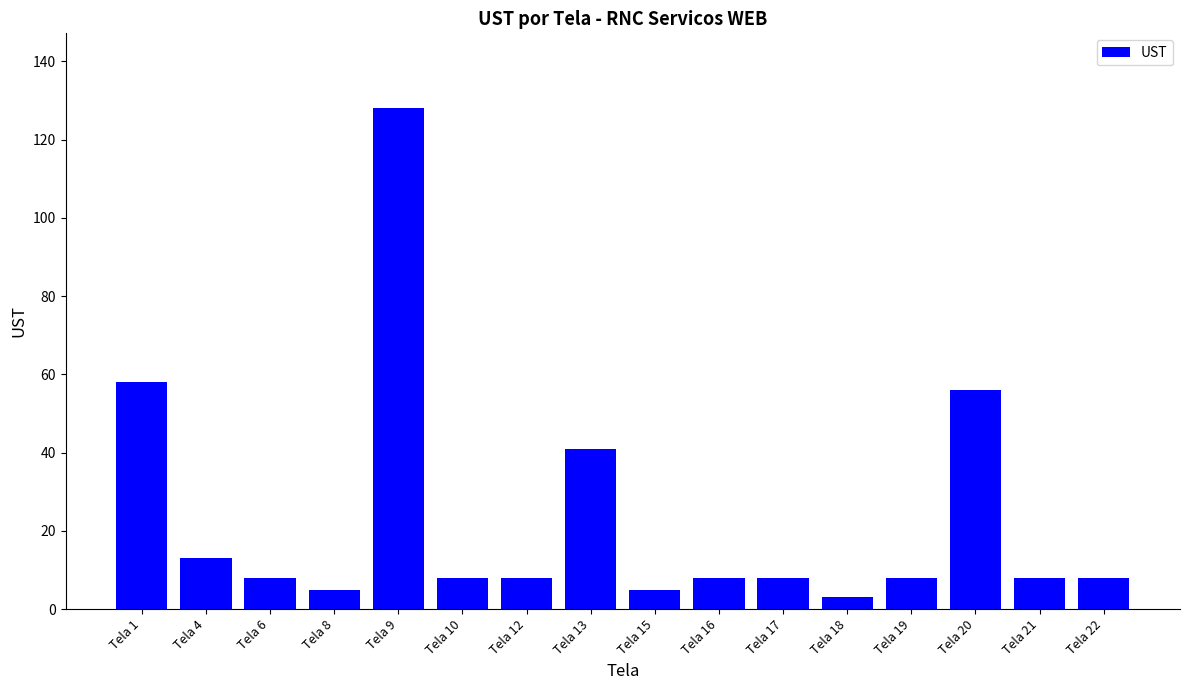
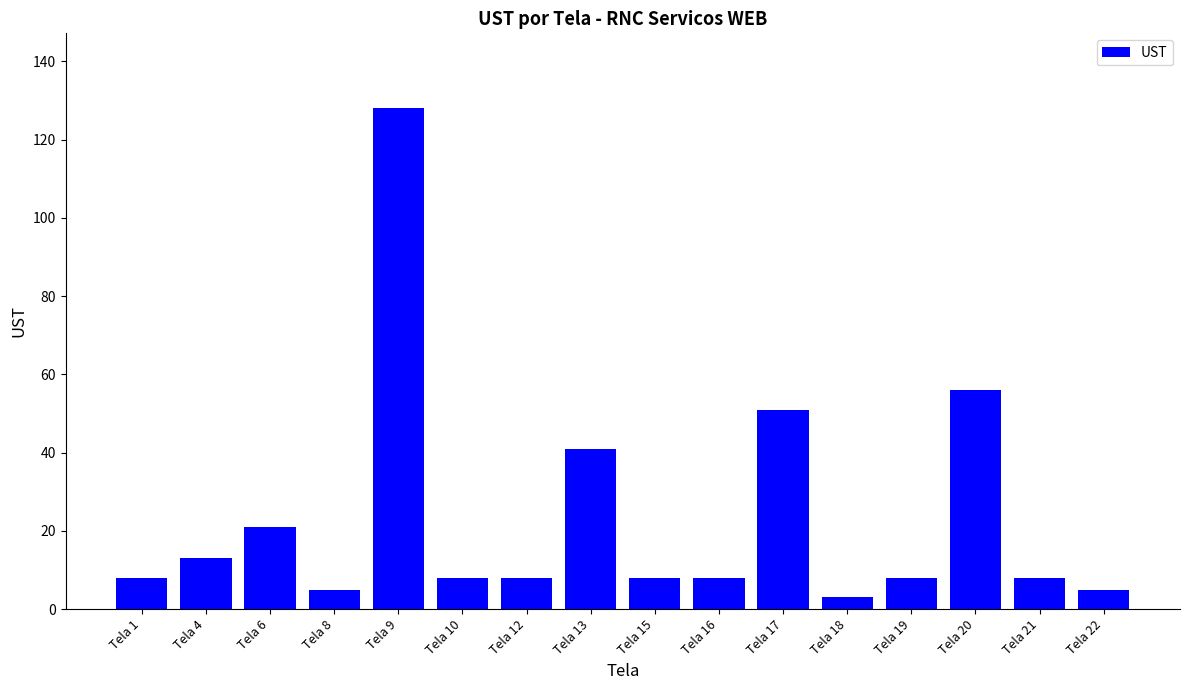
  {
-   "Tela 1": 58,
+   "Tela 1": 8,
    "Tela 4": 13,
-   "Tela 6": 8,
+   "Tela 6": 21,
    "Tela 8": 5,
    "Tela 9": 128,
    "Tela 10": 8,
    "Tela 12": 8,
    "Tela 13": 41,
-   "Tela 15": 5,
+   "Tela 15": 8,
    "Tela 16": 8,
-   "Tela 17": 8,
+   "Tela 17": 51,
    "Tela 18": 3,
    "Tela 19": 8,
    "Tela 20": 56,
    "Tela 21": 8,
-   "Tela 22": 8
+   "Tela 22": 5
  }
